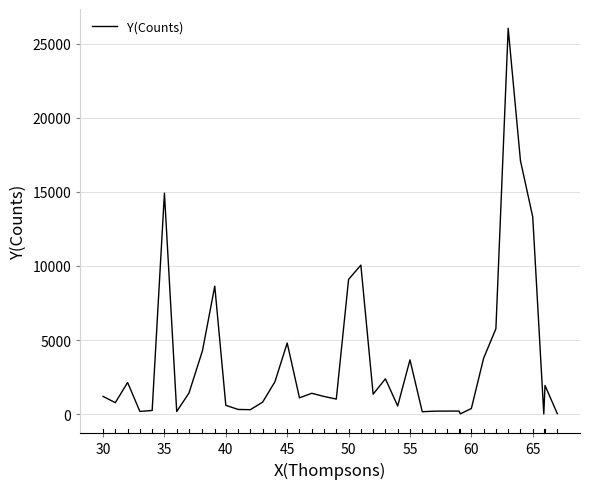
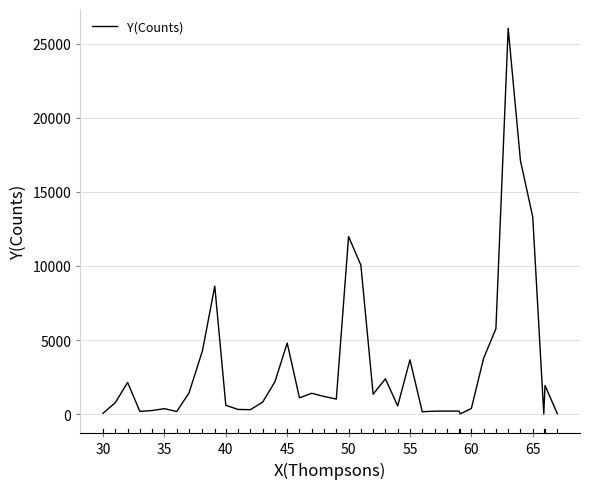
  {
-   "30": 1200,
-   "35": 14900,
+   "30": 100,
+   "35": 400,
    "40": 600,
    "45": 4800,
-   "50": 9100,
+   "50": 12000,
    "55": 3700,
    "60": 400,
    "65": 13300
  }
